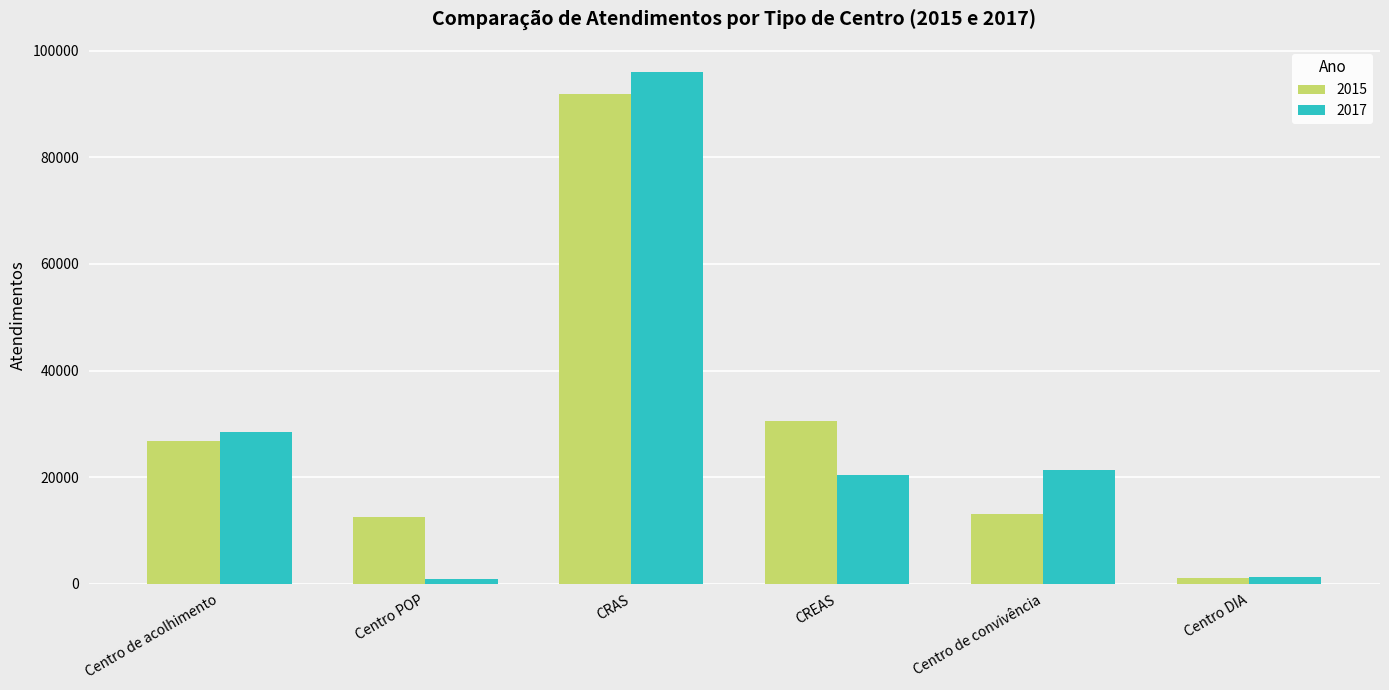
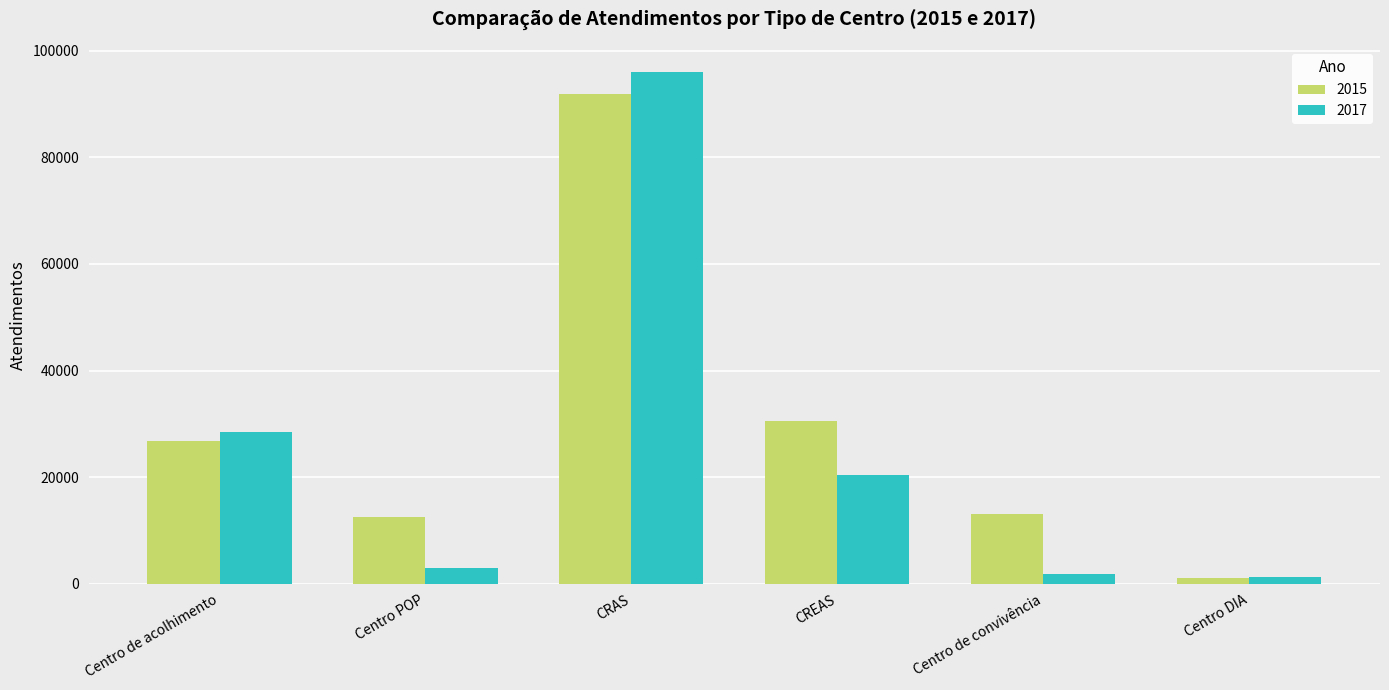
  {
    "2015": {
      "Centro de acolhimento": 27000,
      "Centro POP": 13000,
      "CRAS": 92000,
      "CREAS": 30000,
      "Centro de convivência": 13000,
      "Centro DIA": 1000
    },
    "2017": {
      "Centro de acolhimento": 28000,
-     "Centro POP": 1000,
+     "Centro POP": 3000,
      "CRAS": 96000,
      "CREAS": 20000,
-     "Centro de convivência": 21000,
+     "Centro de convivência": 2000,
      "Centro DIA": 1000
    }
  }
